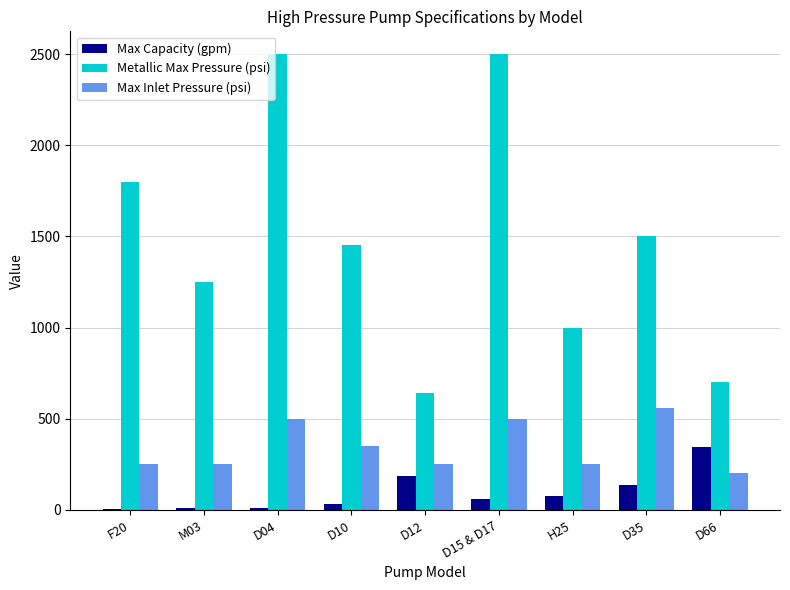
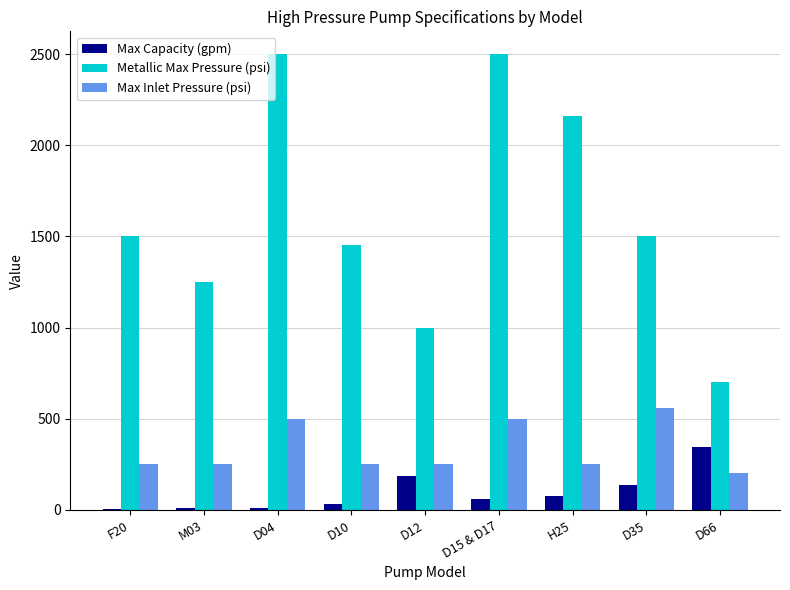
  {
    "Max Capacity (gpm)": {
      "D10": 30,
      "D12": 190,
      "D15 & D17": 60,
      "H25": 80,
      "D35": 140,
      "D66": 350
    },
    "Metallic Max Pressure (psi)": {
-     "F20": 1800,
+     "F20": 1500,
      "M03": 1250,
      "D04": 2500,
      "D10": 1460,
-     "D12": 640,
+     "D12": 1000,
      "D15 & D17": 2500,
-     "H25": 1000,
+     "H25": 2160,
      "D35": 1500,
      "D66": 700
    },
    "Max Inlet Pressure (psi)": {
      "F20": 250,
      "M03": 250,
      "D04": 500,
-     "D10": 350,
+     "D10": 250,
      "D12": 250,
      "D15 & D17": 500,
      "H25": 250,
      "D35": 560,
      "D66": 200
    }
  }
